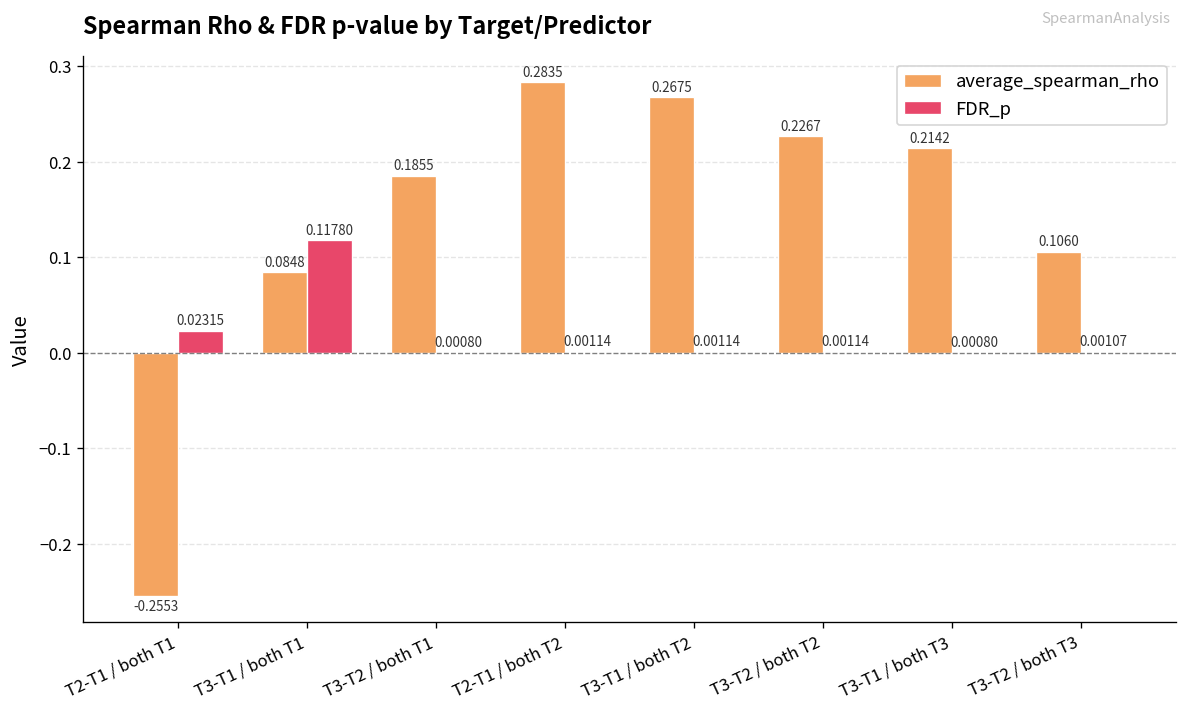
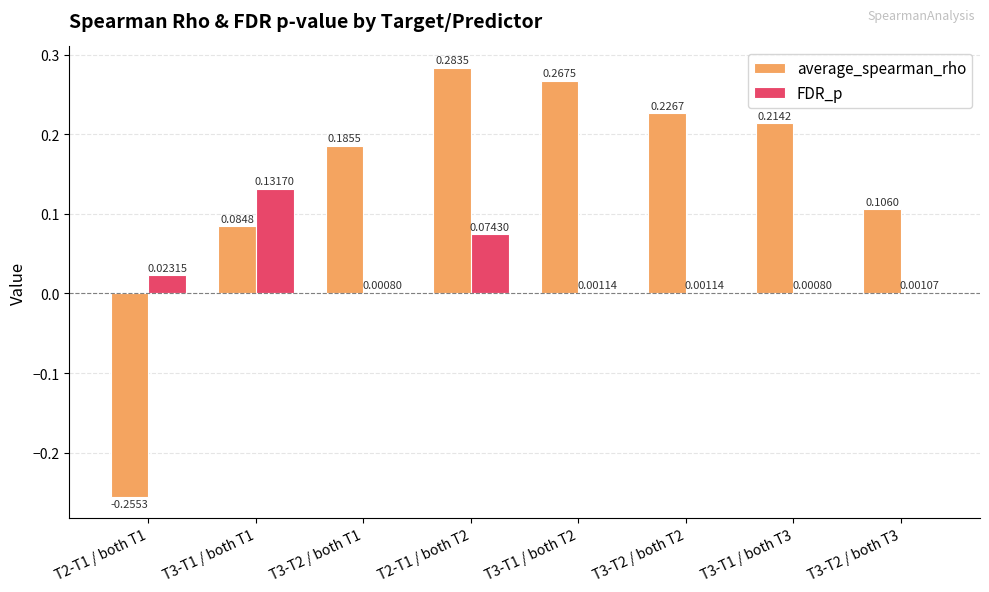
  {
    "average_spearman_rho": {
      "T2-T1 / both T1": -0.2553,
      "T3-T1 / both T1": 0.0848,
      "T3-T2 / both T1": 0.1855,
      "T2-T1 / both T2": 0.2835,
      "T3-T1 / both T2": 0.2675,
      "T3-T2 / both T2": 0.2267,
      "T3-T1 / both T3": 0.2142,
      "T3-T2 / both T3": 0.1060
    },
    "FDR_p": {
      "T2-T1 / both T1": 0.02315,
-     "T3-T1 / both T1": 0.11780,
+     "T3-T1 / both T1": 0.13170,
      "T3-T2 / both T1": 0.00080,
-     "T2-T1 / both T2": 0.00114,
+     "T2-T1 / both T2": 0.07430,
      "T3-T1 / both T2": 0.00114,
      "T3-T2 / both T2": 0.00114,
      "T3-T1 / both T3": 0.00080,
      "T3-T2 / both T3": 0.00107
    }
  }
